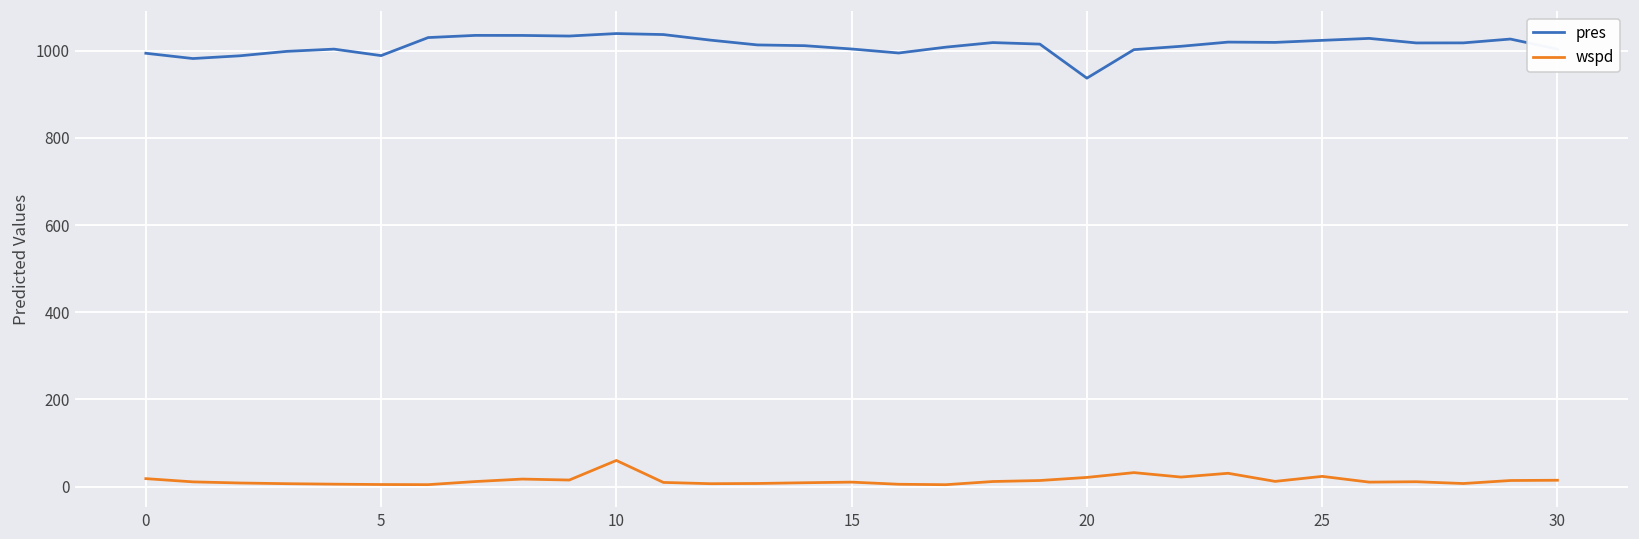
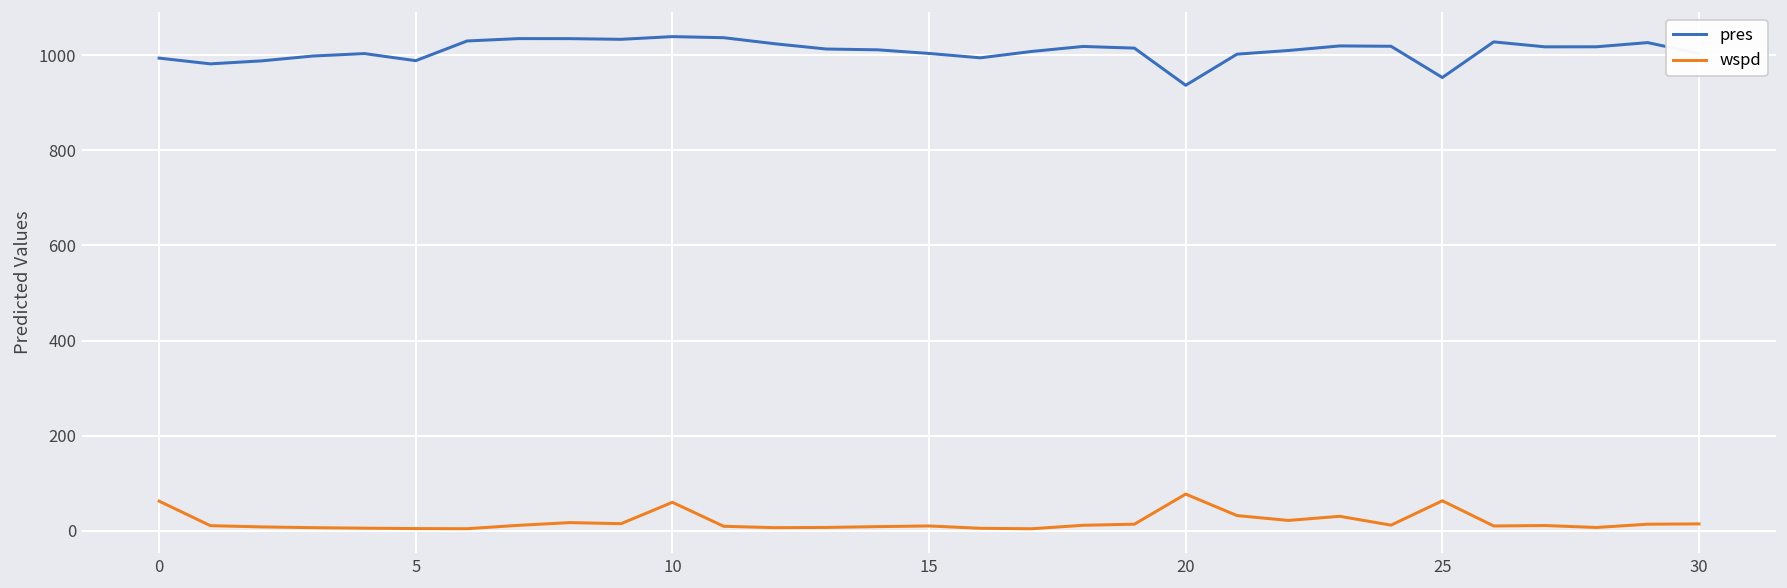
  {
    "pres": {
      "0": 990,
      "5": 990,
      "10": 1040,
      "15": 1000,
      "20": 940,
-     "25": 1020
+     "25": 950
    },
    "wspd": {
-     "0": 20,
+     "0": 60,
      "5": 0,
      "10": 60,
      "15": 10,
-     "20": 20,
-     "25": 20,
+     "20": 80,
+     "25": 60,
      "30": 10
    }
  }
